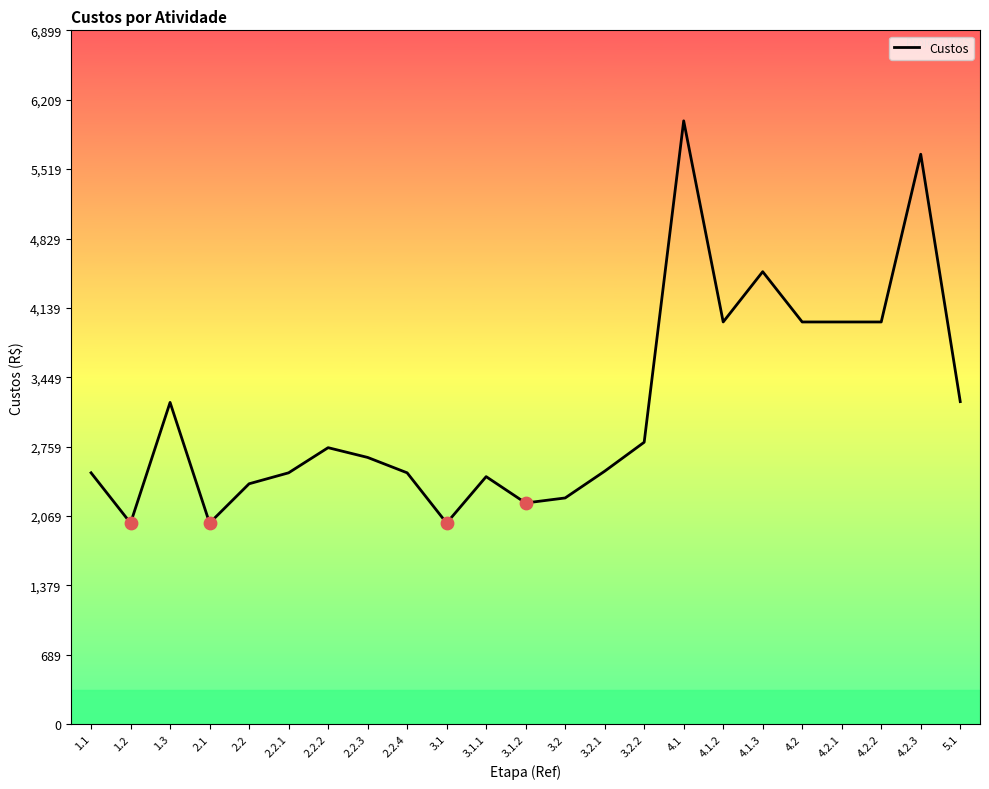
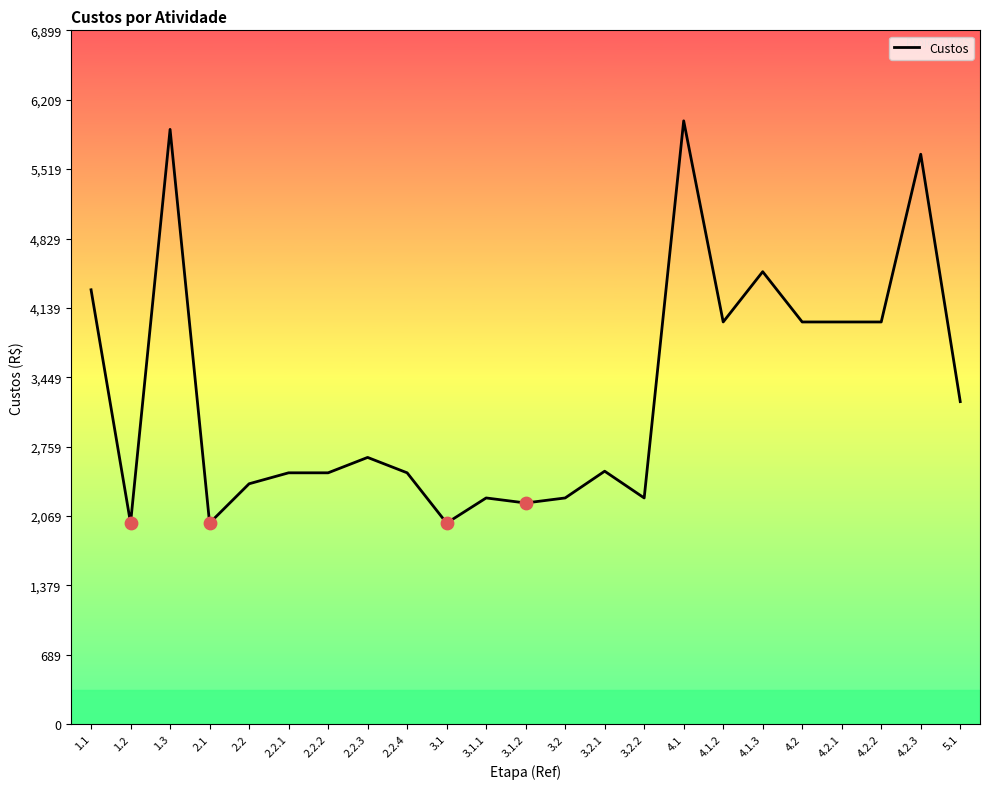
  {
    "Custos": {
-     "1.1": "2,500",
-     "1.3": "3,200",
+     "1.1": "4,320",
+     "1.3": "5,910",
      "2.2": "2,390",
      "2.2.1": "2,500",
-     "2.2.2": "2,750",
+     "2.2.2": "2,500",
      "2.2.3": "2,650",
      "2.2.4": "2,500",
-     "3.1.1": "2,460",
+     "3.1.1": "2,250",
      "3.2": "2,250",
      "3.2.1": "2,520",
-     "3.2.2": "2,800",
+     "3.2.2": "2,250",
      "4.1": "6,000",
      "4.1.2": "4,000",
      "4.1.3": "4,500",
      "4.2": "4,000",
      "4.2.1": "4,000",
      "4.2.2": "4,000",
      "4.2.3": "5,670",
      "5.1": "3,210"
    }
  }
